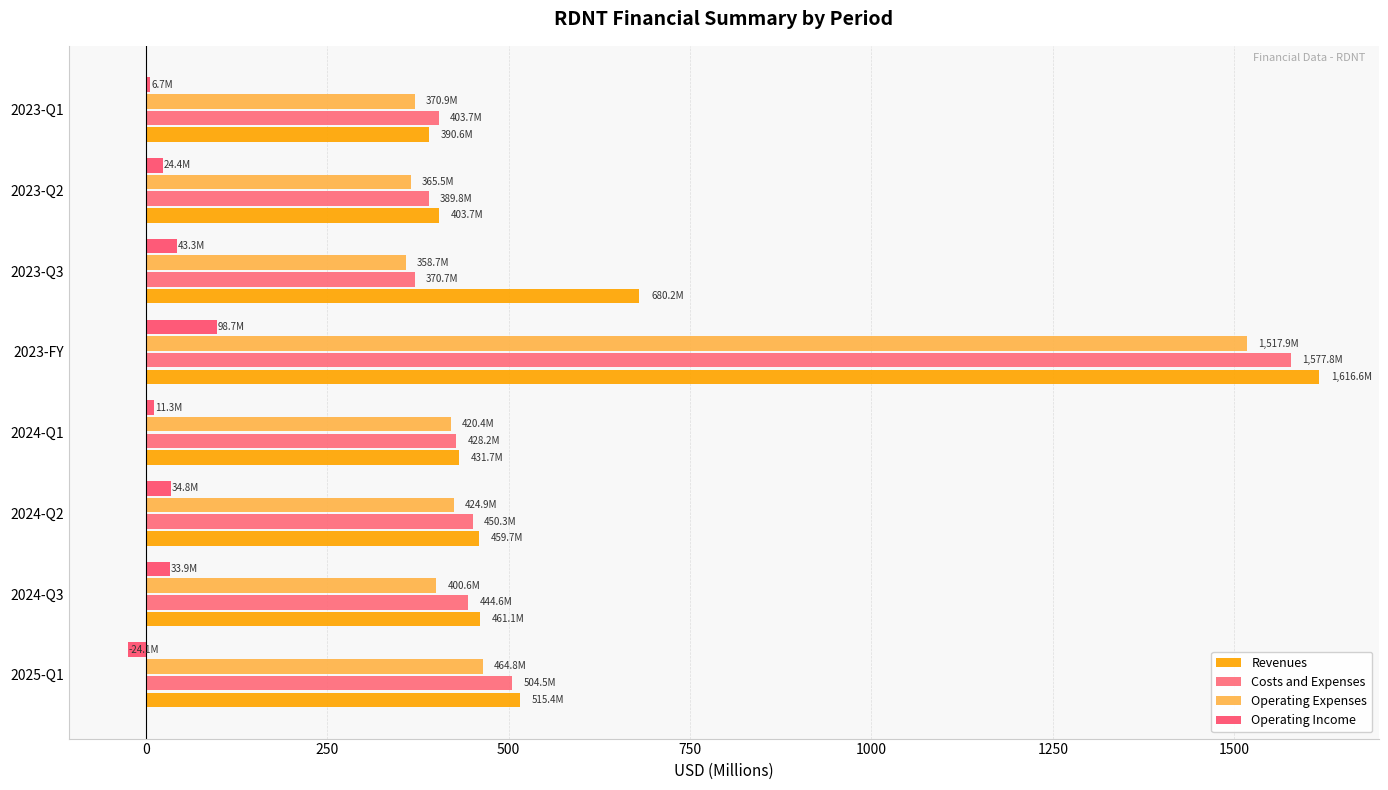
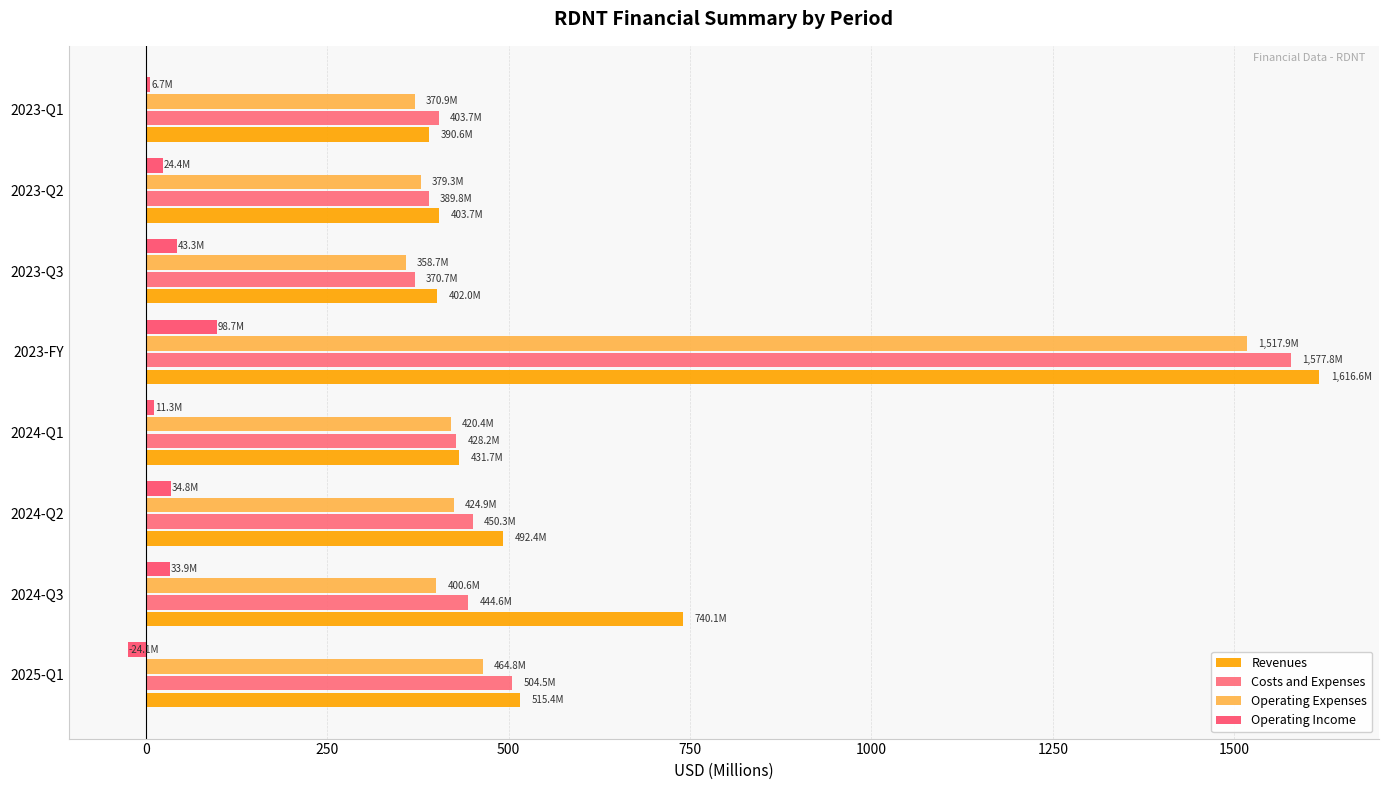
  {
    "Revenues": {
      "2023-Q1": "390.6M",
      "2023-Q2": "403.7M",
-     "2023-Q3": "680.2M",
+     "2023-Q3": "402.0M",
      "2023-FY": "1,616.6M",
      "2024-Q1": "431.7M",
-     "2024-Q2": "459.7M",
-     "2024-Q3": "461.1M",
+     "2024-Q2": "492.4M",
+     "2024-Q3": "740.1M",
      "2025-Q1": "515.4M"
    },
    "Operating Expenses": {
      "2023-Q1": "370.9M",
-     "2023-Q2": "365.5M",
+     "2023-Q2": "379.3M",
      "2023-Q3": "358.7M",
      "2023-FY": "1,517.9M",
      "2024-Q1": "420.4M",
      "2024-Q2": "424.9M",
      "2024-Q3": "400.6M",
      "2025-Q1": "464.8M"
    }
  }
